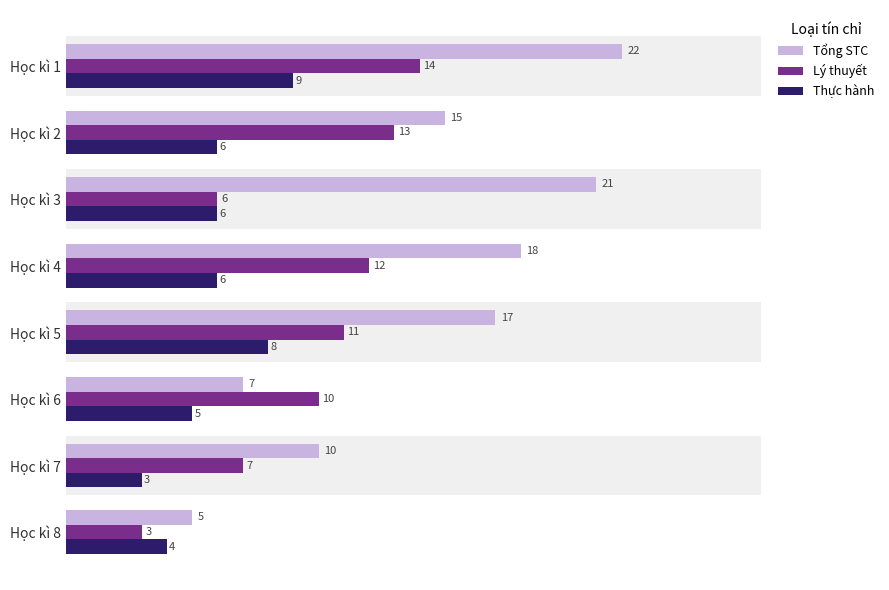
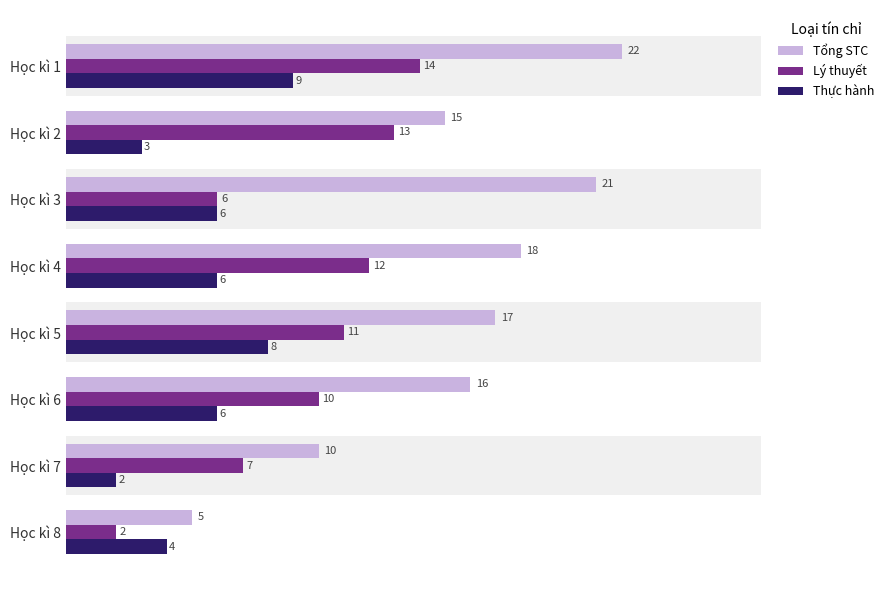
  {
    "Tổng STC": {
      "Học kì 1": 22,
      "Học kì 2": 15,
      "Học kì 3": 21,
      "Học kì 4": 18,
      "Học kì 5": 17,
-     "Học kì 6": 7,
+     "Học kì 6": 16,
      "Học kì 7": 10,
      "Học kì 8": 5
    },
    "Lý thuyết": {
      "Học kì 1": 14,
      "Học kì 2": 13,
      "Học kì 3": 6,
      "Học kì 4": 12,
      "Học kì 5": 11,
      "Học kì 6": 10,
      "Học kì 7": 7,
-     "Học kì 8": 3
+     "Học kì 8": 2
    },
    "Thực hành": {
      "Học kì 1": 9,
-     "Học kì 2": 6,
+     "Học kì 2": 3,
      "Học kì 3": 6,
      "Học kì 4": 6,
      "Học kì 5": 8,
-     "Học kì 6": 5,
-     "Học kì 7": 3,
+     "Học kì 6": 6,
+     "Học kì 7": 2,
      "Học kì 8": 4
    }
  }
